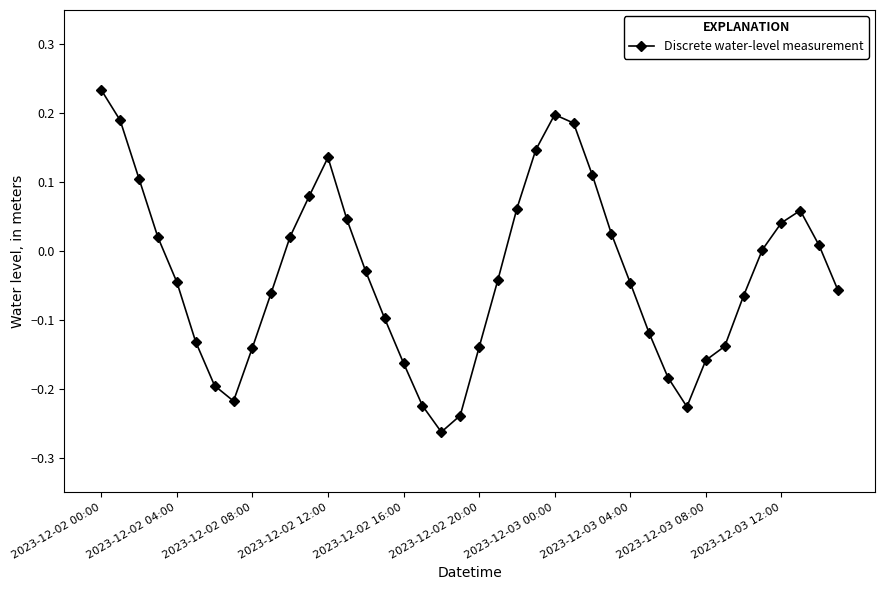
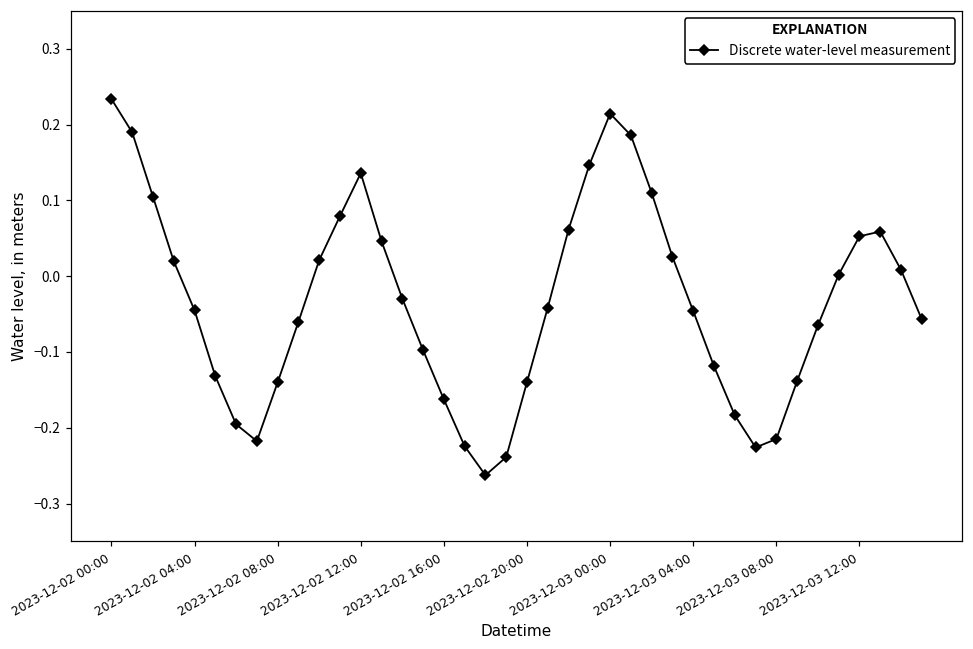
  {
    "2023-12-02 00:00": 0.23,
    "2023-12-02 04:00": -0.04,
    "2023-12-02 08:00": -0.14,
    "2023-12-02 12:00": 0.14,
    "2023-12-02 16:00": -0.16,
    "2023-12-02 20:00": -0.14,
-   "2023-12-03 00:00": 0.20,
+   "2023-12-03 00:00": 0.21,
    "2023-12-03 04:00": -0.05,
-   "2023-12-03 08:00": -0.16,
-   "2023-12-03 12:00": 0.04
+   "2023-12-03 08:00": -0.21,
+   "2023-12-03 12:00": 0.05
  }
